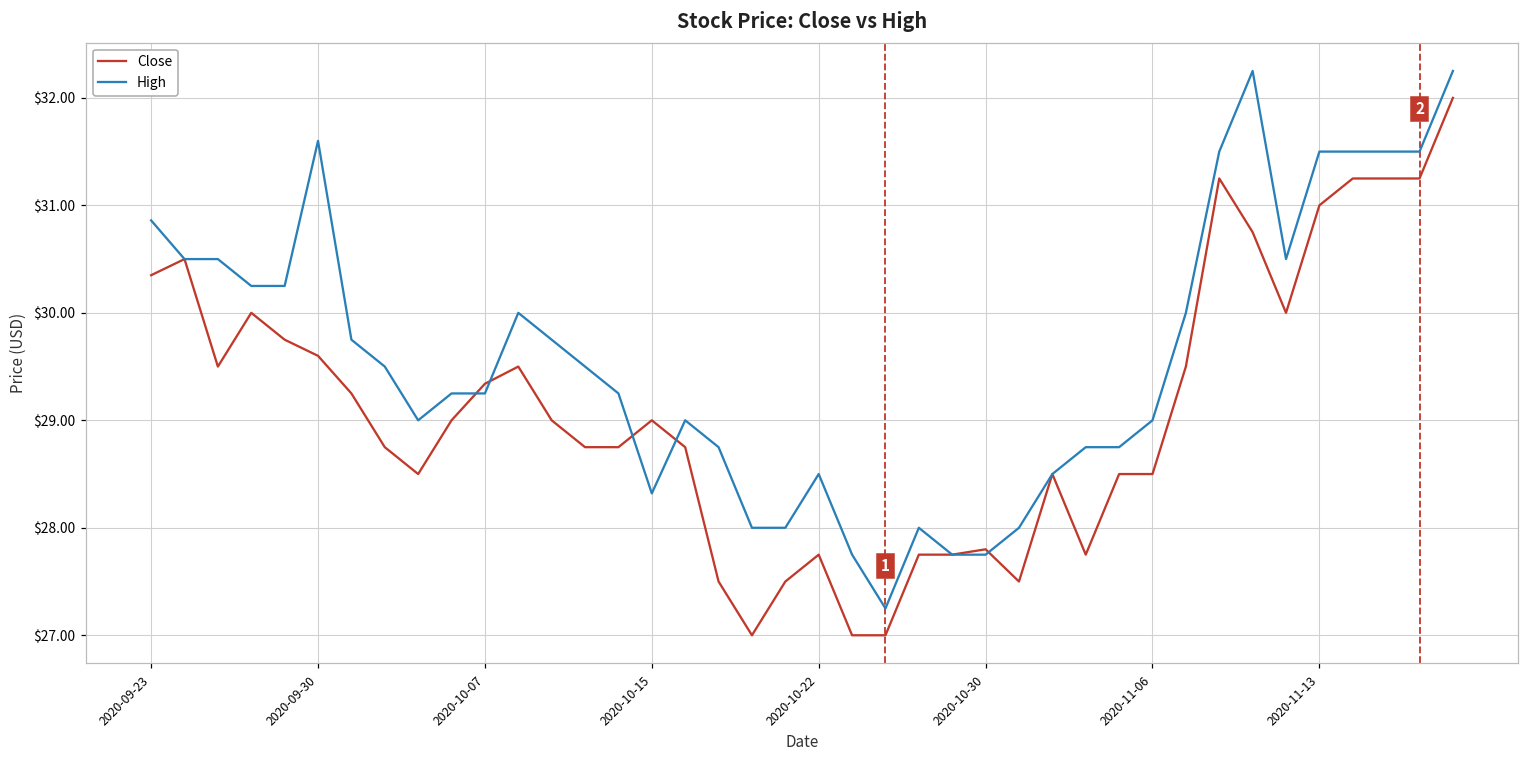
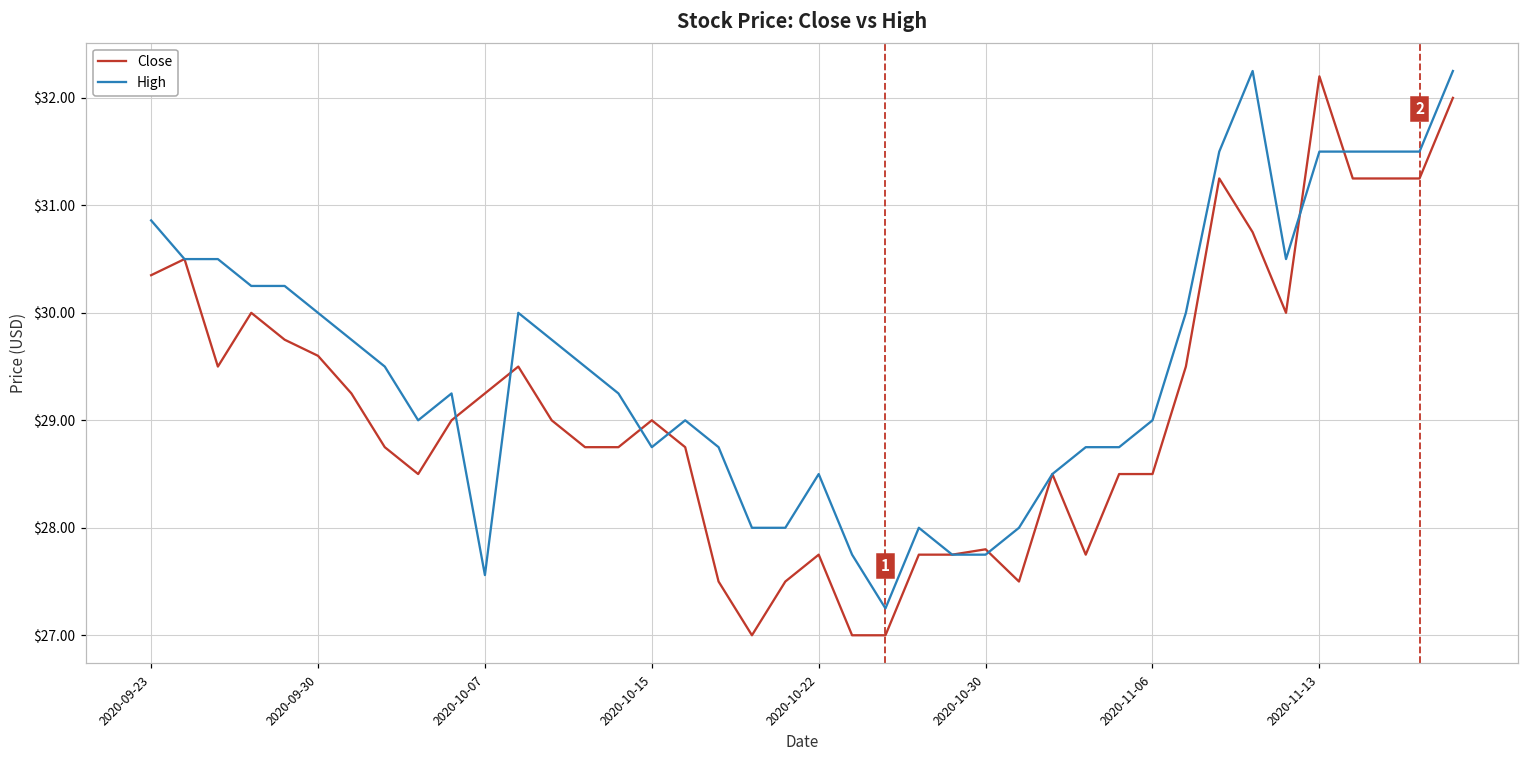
  {
    "Close": {
      "2020-09-23": "$30.4",
      "2020-09-30": "$29.6",
-     "2020-10-07": "$29.34",
+     "2020-10-07": "$29.25",
      "2020-10-15": "$29.0",
      "2020-10-22": "$27.8",
      "2020-10-30": "$27.8",
      "2020-11-06": "$28.5",
-     "2020-11-13": "$31.0"
+     "2020-11-13": "$32.2"
    },
    "High": {
      "2020-09-23": "$30.9",
-     "2020-09-30": "$31.6",
-     "2020-10-07": "$29.3",
-     "2020-10-15": "$28.3",
+     "2020-09-30": "$30.0",
+     "2020-10-07": "$27.6",
+     "2020-10-15": "$28.8",
      "2020-10-22": "$28.5",
      "2020-10-30": "$27.8",
      "2020-11-06": "$29.0",
      "2020-11-13": "$31.5"
    }
  }
